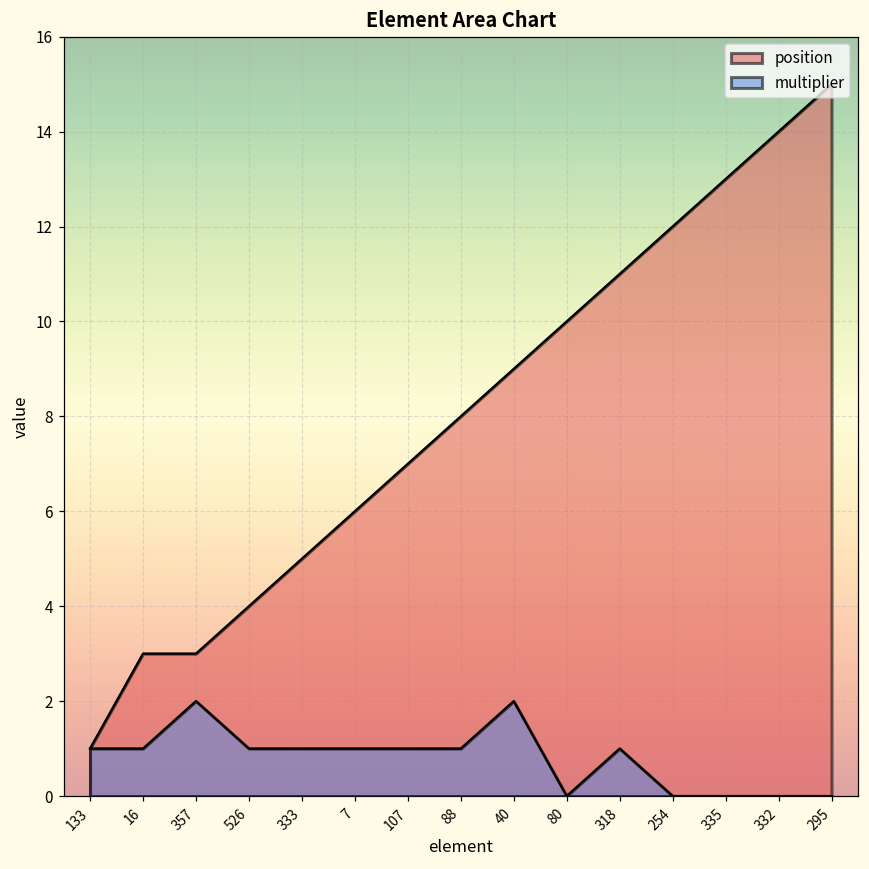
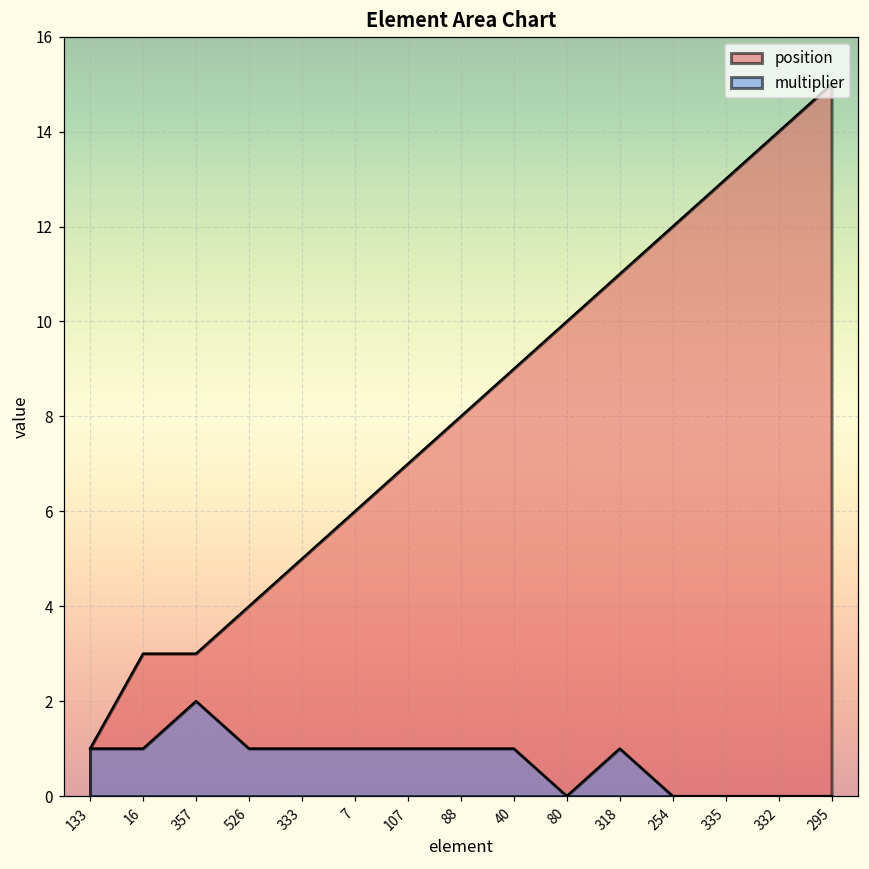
  {
    "position": {
      "16": 3,
      "357": 3,
      "526": 4,
      "333": 5,
      "7": 6,
      "107": 7,
      "88": 8,
      "40": 9,
      "80": 10,
      "318": 11,
      "254": 12,
      "335": 13,
      "332": 14
    },
    "multiplier": {
      "16": 1,
      "357": 2,
      "526": 1,
      "333": 1,
      "7": 1,
      "107": 1,
      "88": 1,
-     "40": 2,
+     "40": 1,
      "80": 0,
      "318": 1,
      "254": 0,
      "335": 0,
      "332": 0,
      "295": 0
    }
  }
